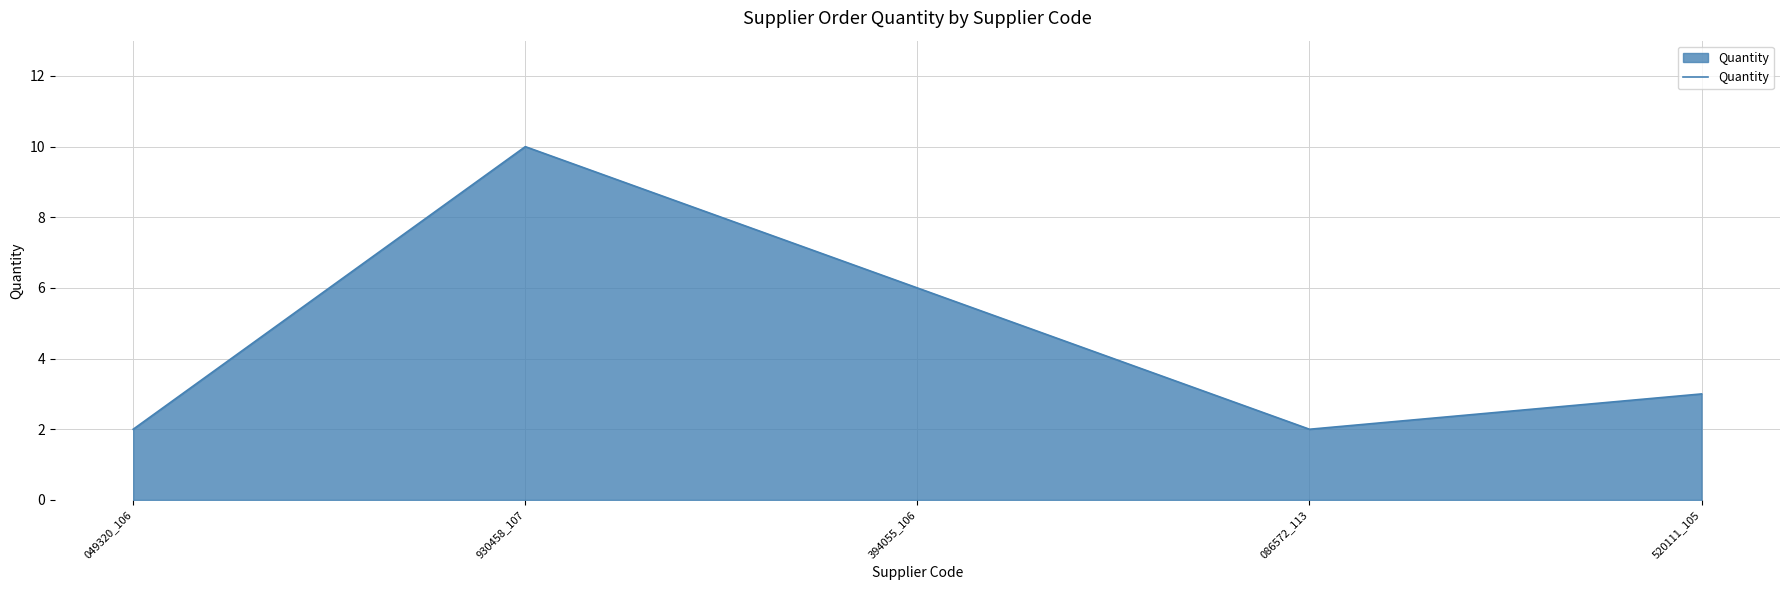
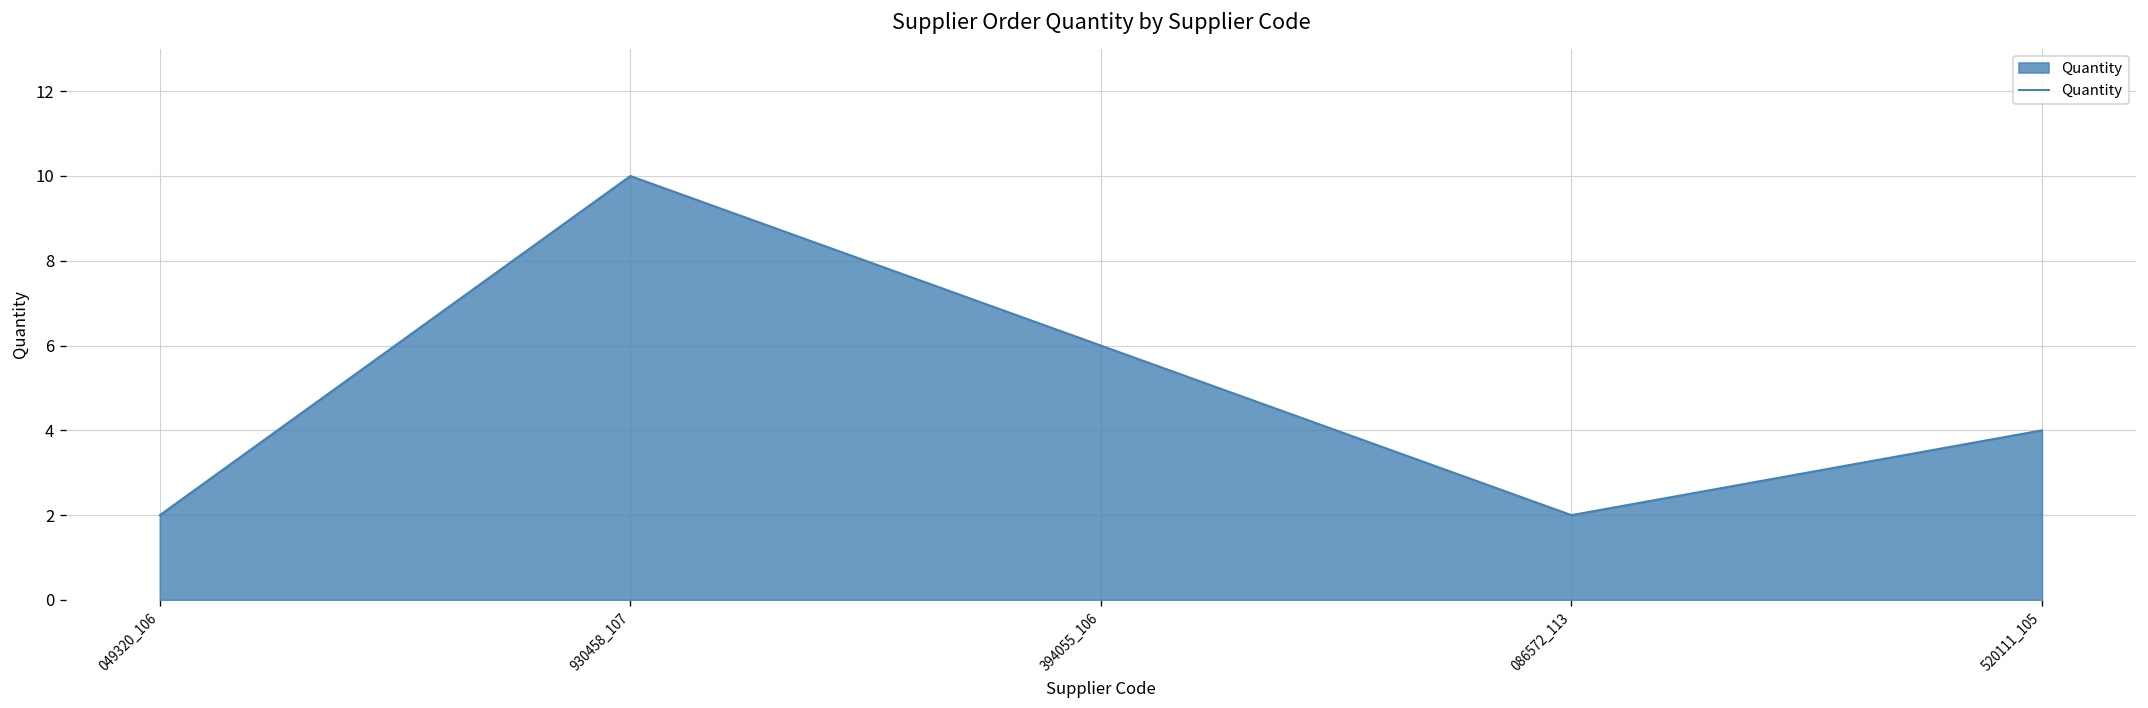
  {
    "049320_106": 2,
    "930458_107": 10,
    "394055_106": 6,
    "086572_113": 2,
-   "520111_105": 3
+   "520111_105": 4
  }
